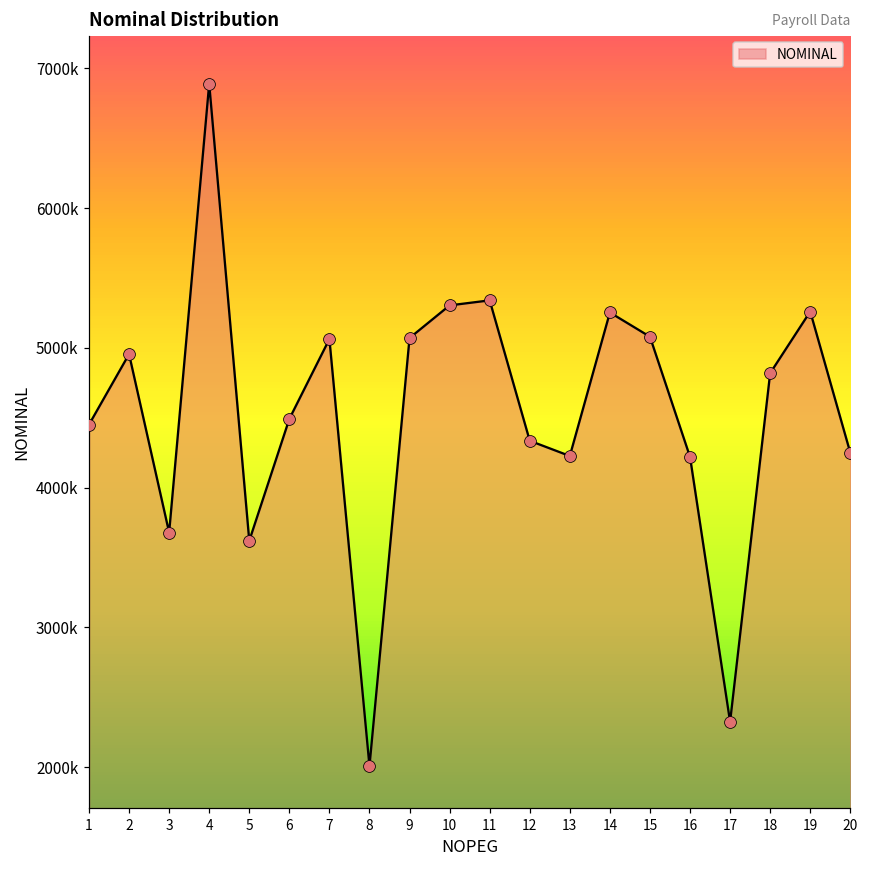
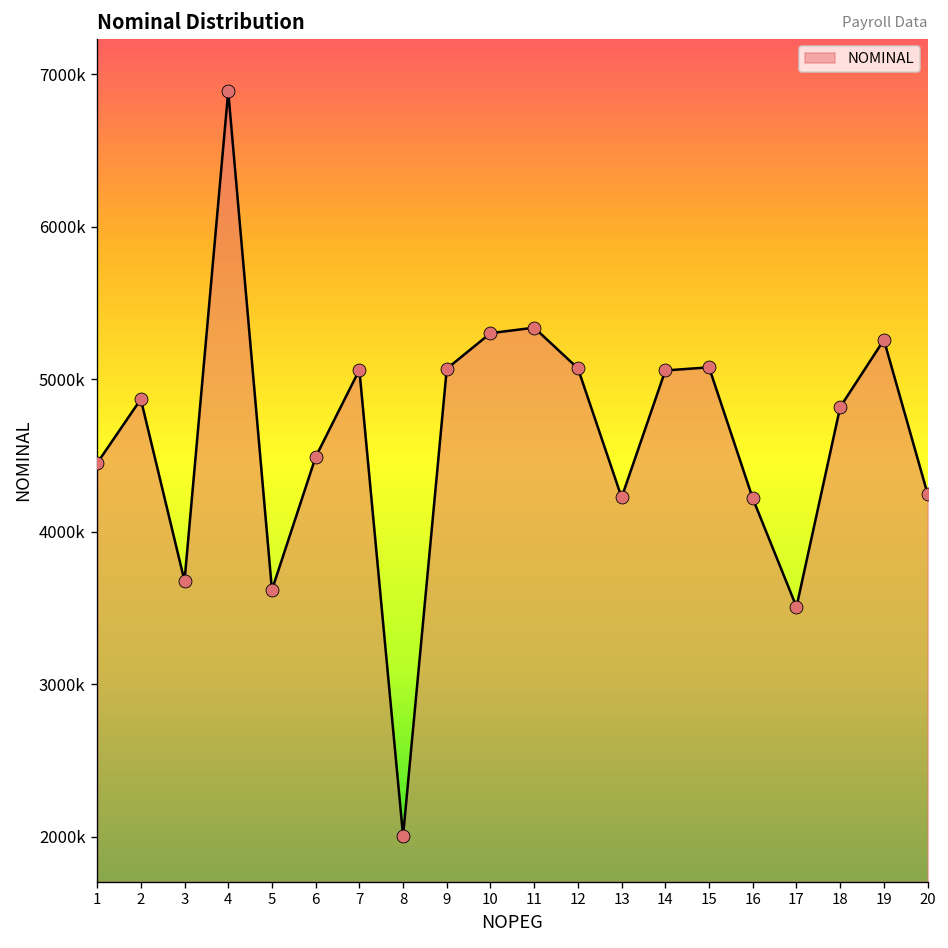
  {
    "1": 4450000,
-   "2": 4950000,
+   "2": 4870000,
    "3": 3680000,
    "4": 6890000,
    "5": 3620000,
    "6": 4490000,
    "7": 5060000,
    "8": 2010000,
    "9": 5070000,
    "10": 5300000,
    "11": 5340000,
-   "12": 4330000,
+   "12": 5070000,
    "13": 4230000,
-   "14": 5250000,
+   "14": 5060000,
    "15": 5080000,
    "16": 4220000,
-   "17": 2320000,
+   "17": 3510000,
    "18": 4820000,
    "19": 5260000,
    "20": 4250000
  }
